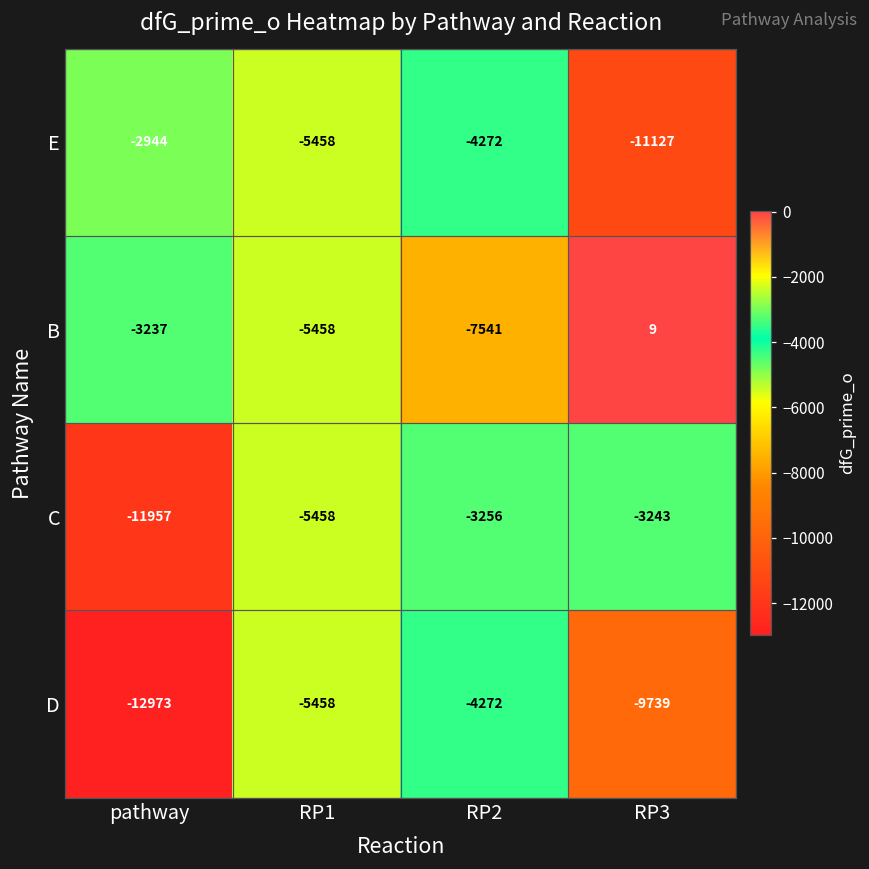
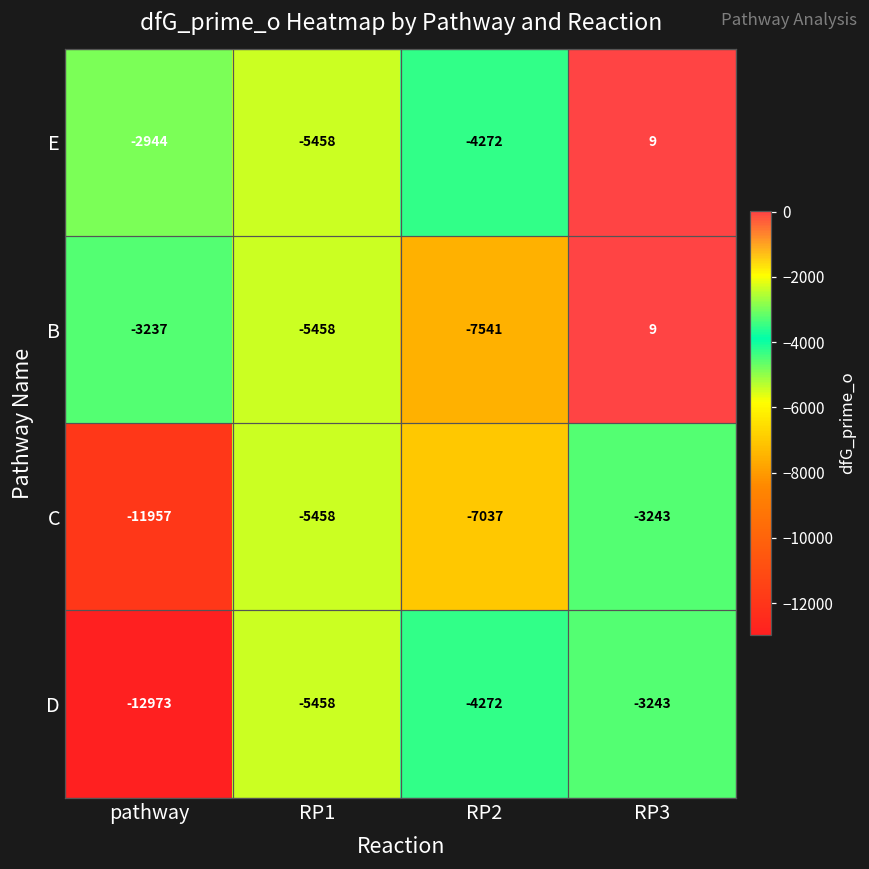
  {
    "E": {
      "pathway": -2944,
      "RP1": -5458,
      "RP2": -4272,
-     "RP3": -11127
+     "RP3": 9
    },
    "B": {
      "pathway": -3237,
      "RP1": -5458,
      "RP2": -7541,
      "RP3": 9
    },
    "C": {
      "pathway": -11957,
      "RP1": -5458,
-     "RP2": -3256,
+     "RP2": -7037,
      "RP3": -3243
    },
    "D": {
      "pathway": -12973,
      "RP1": -5458,
      "RP2": -4272,
-     "RP3": -9739
+     "RP3": -3243
    }
  }
